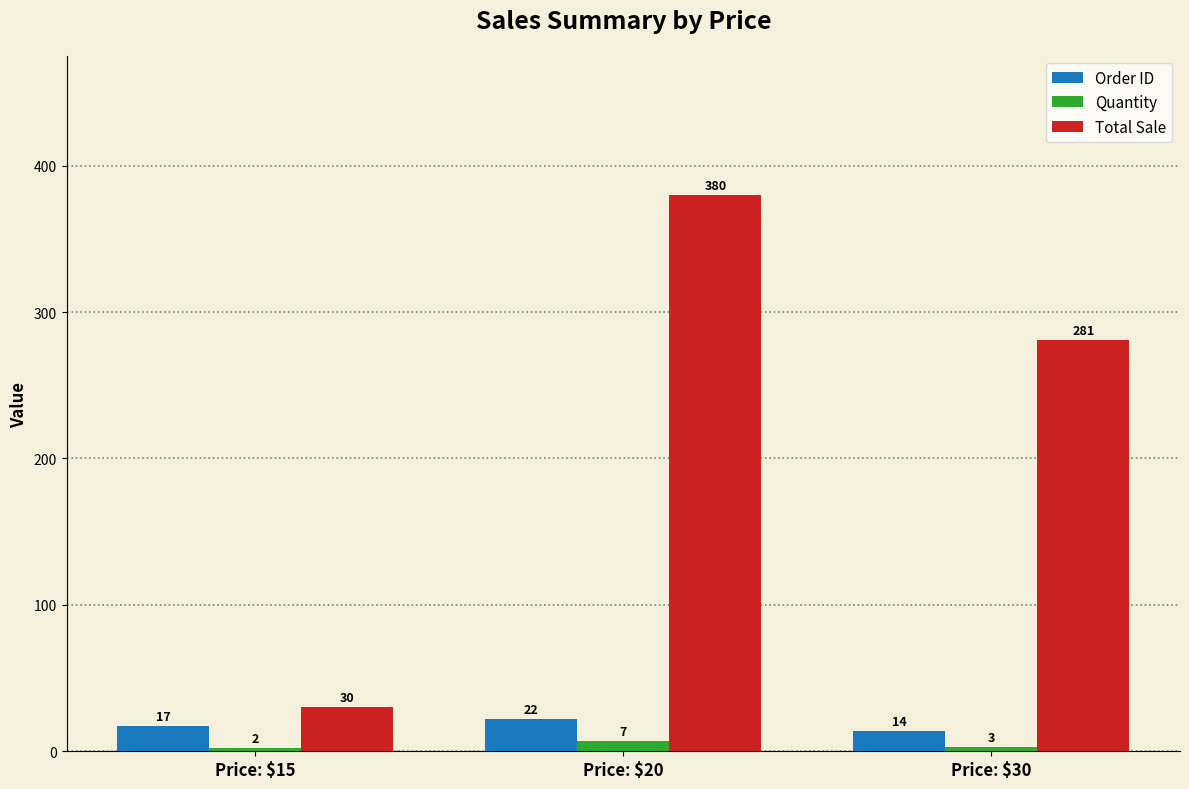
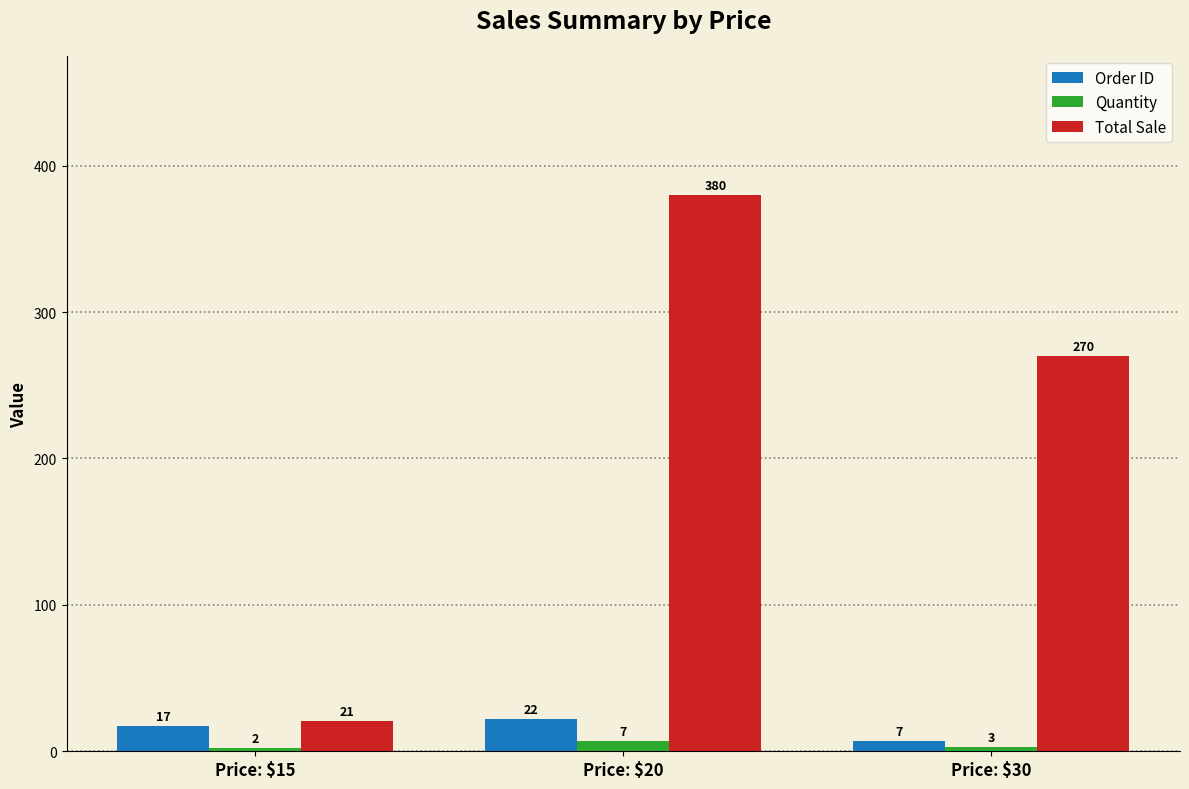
  {
    "Order ID": {
      "Price: $15": 17,
      "Price: $20": 22,
-     "Price: $30": 14
+     "Price: $30": 7
    },
    "Quantity": {
      "Price: $15": 2,
      "Price: $20": 7,
      "Price: $30": 3
    },
    "Total Sale": {
-     "Price: $15": 30,
+     "Price: $15": 21,
      "Price: $20": 380,
-     "Price: $30": 281
+     "Price: $30": 270
    }
  }
